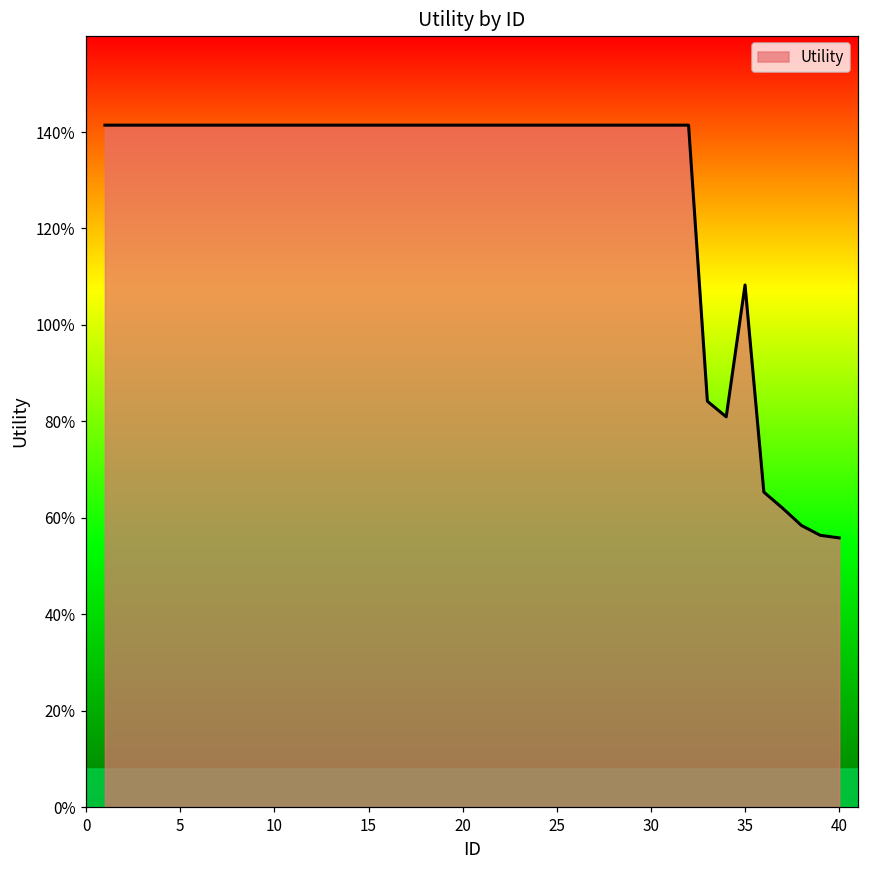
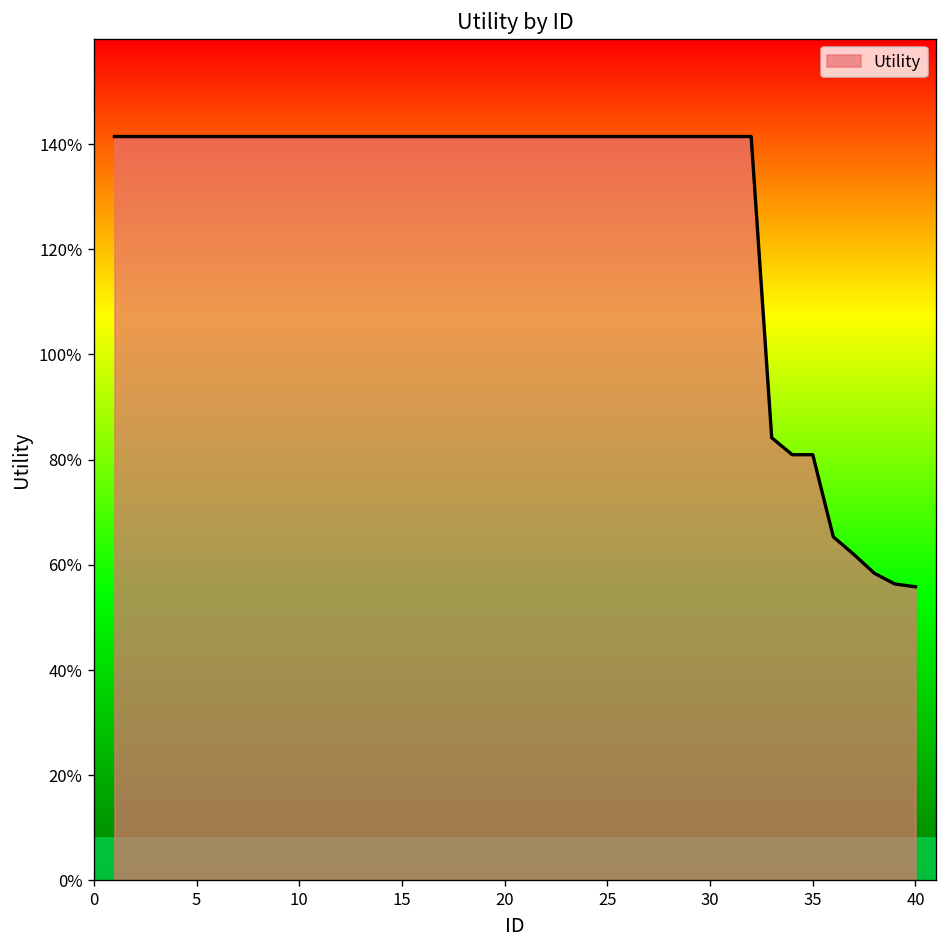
  {
    "5": "141%",
    "10": "141%",
    "15": "141%",
    "20": "141%",
    "25": "141%",
    "30": "141%",
-   "35": "108%",
+   "35": "81%",
    "40": "56%"
  }
